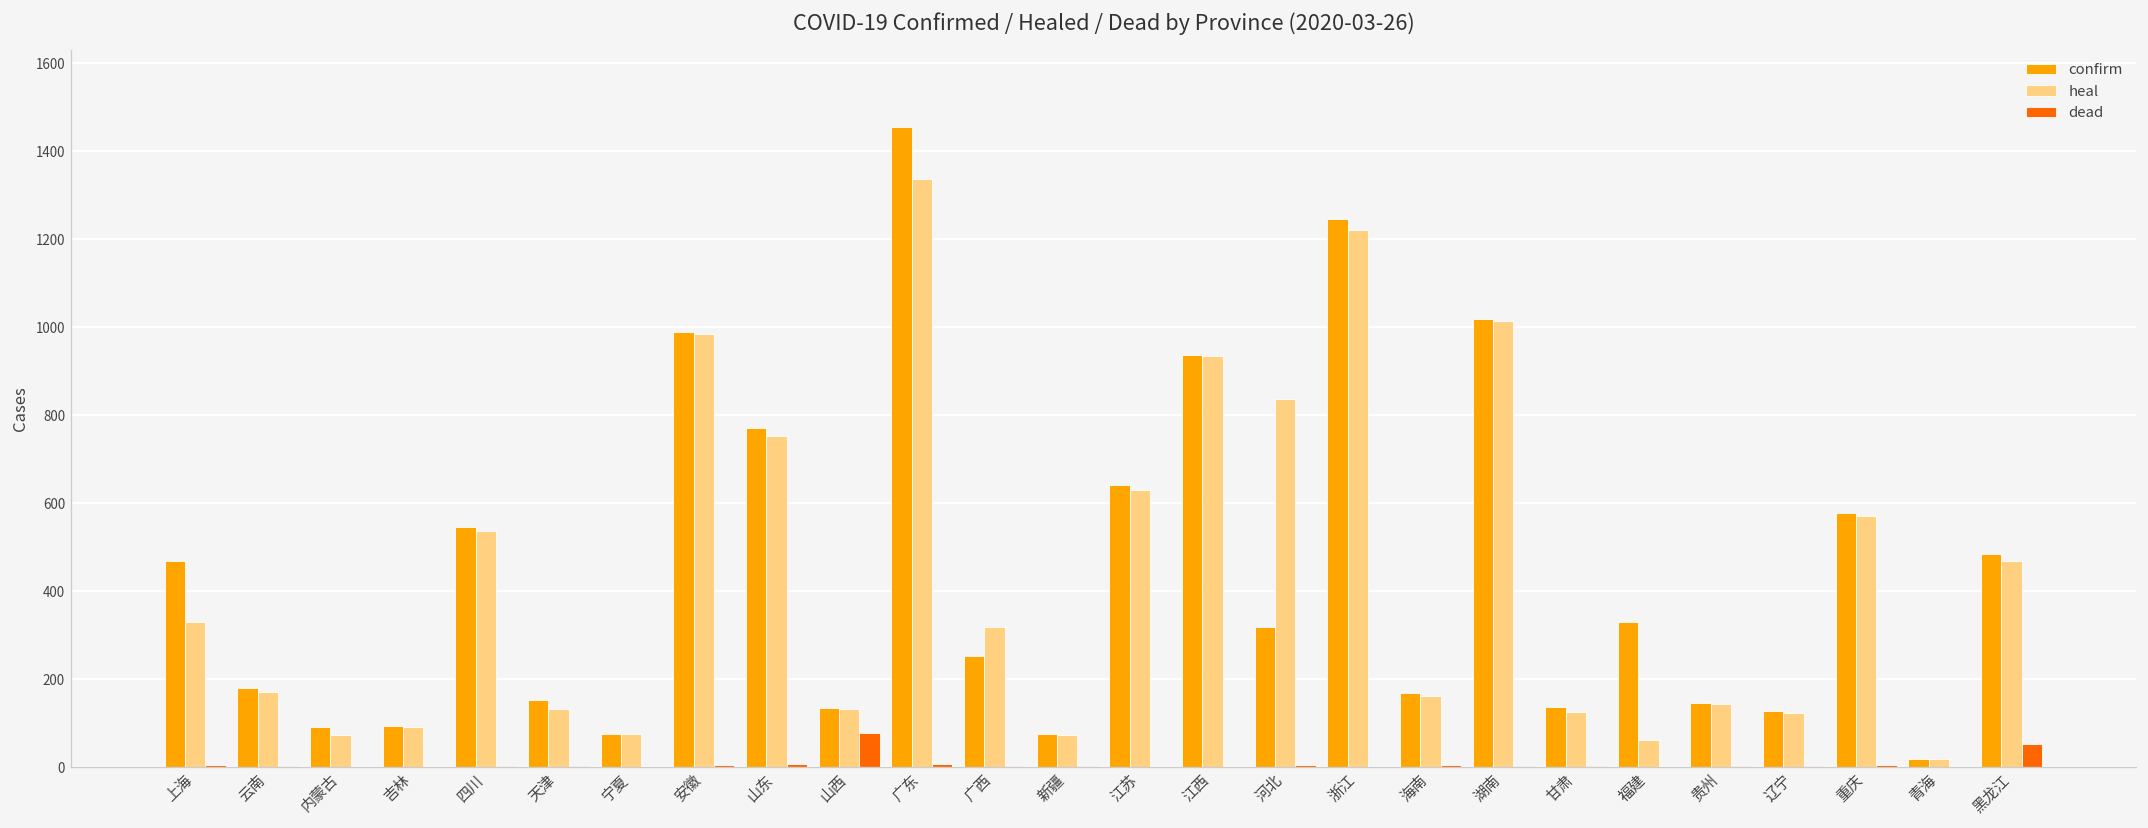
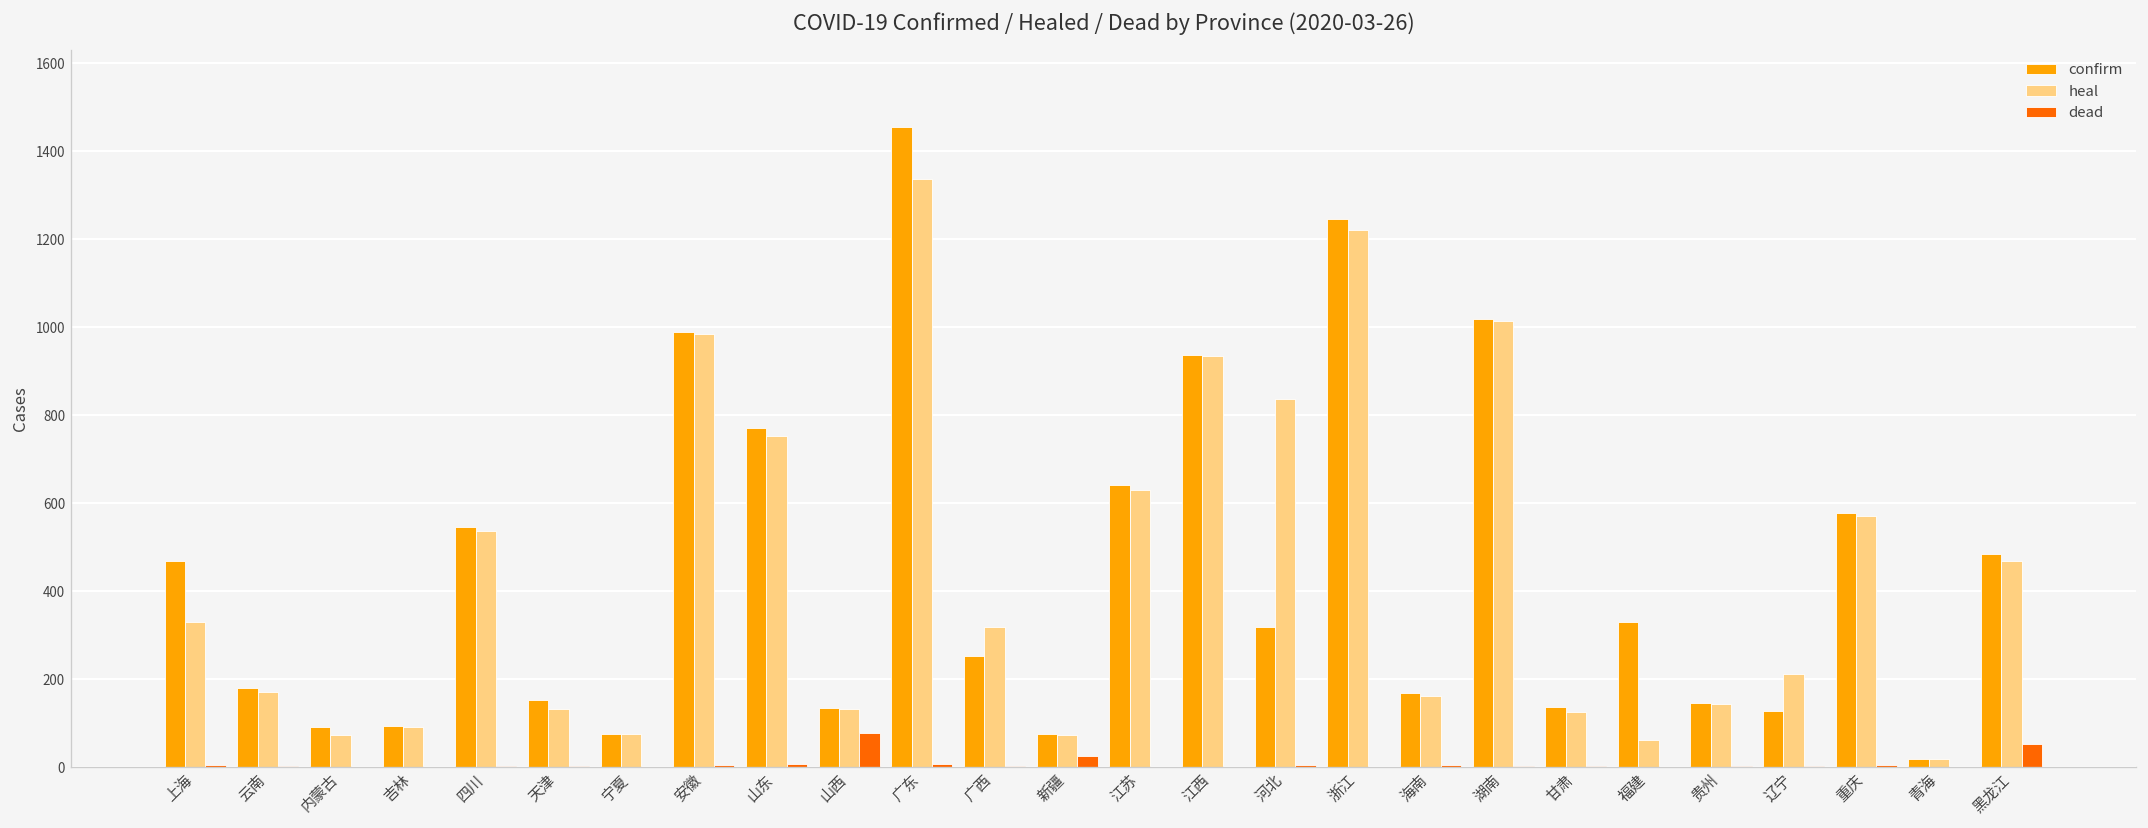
  {
    "confirm": {
      "上海": 470,
      "云南": 180,
      "内蒙古": 90,
      "吉林": 100,
      "四川": 550,
      "天津": 150,
      "宁夏": 80,
      "安徽": 990,
      "山东": 770,
      "山西": 140,
      "广东": 1460,
      "广西": 250,
      "新疆": 80,
      "江苏": 640,
      "江西": 940,
      "河北": 320,
      "浙江": 1250,
      "海南": 170,
      "湖南": 1020,
      "甘肃": 140,
      "福建": 330,
      "贵州": 150,
      "辽宁": 130,
      "重庆": 580,
      "青海": 20,
      "黑龙江": 480
    },
    "heal": {
      "上海": 330,
      "云南": 170,
      "内蒙古": 70,
      "吉林": 90,
      "四川": 540,
      "天津": 130,
      "宁夏": 80,
      "安徽": 980,
      "山东": 750,
      "山西": 130,
      "广东": 1340,
      "广西": 320,
      "新疆": 70,
      "江苏": 630,
      "江西": 930,
      "河北": 840,
      "浙江": 1220,
      "海南": 160,
      "湖南": 1010,
      "甘肃": 130,
      "福建": 60,
      "贵州": 140,
-     "辽宁": 120,
+     "辽宁": 210,
      "重庆": 570,
      "青海": 20,
      "黑龙江": 470
    },
    "dead": {
      "宁夏": 0,
      "山东": 10,
      "山西": 80,
      "广东": 10,
-     "新疆": 0,
+     "新疆": 30,
      "江苏": 0,
      "青海": 0,
      "黑龙江": 50
    }
  }
